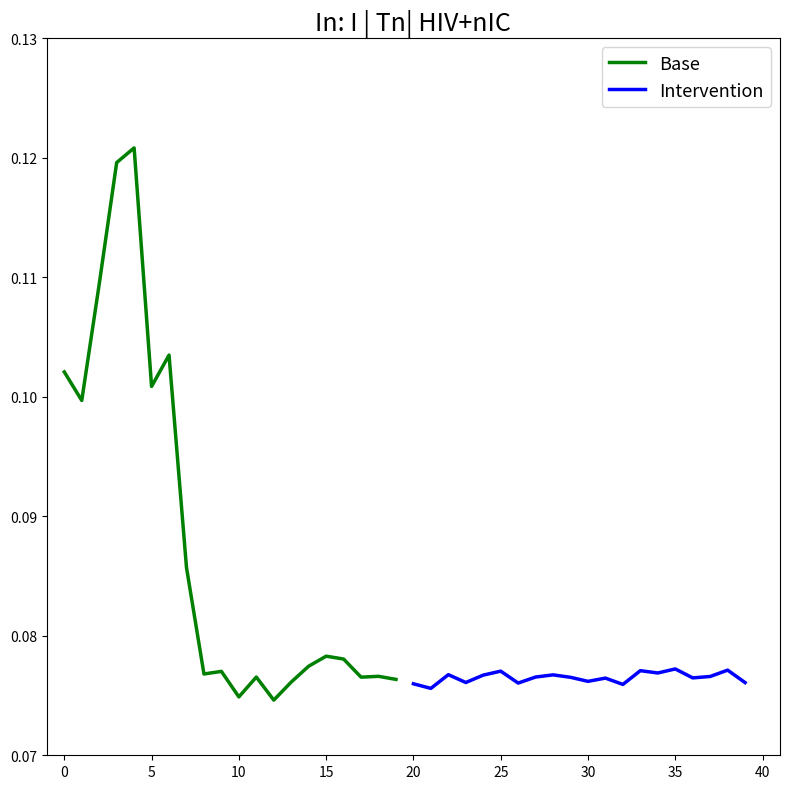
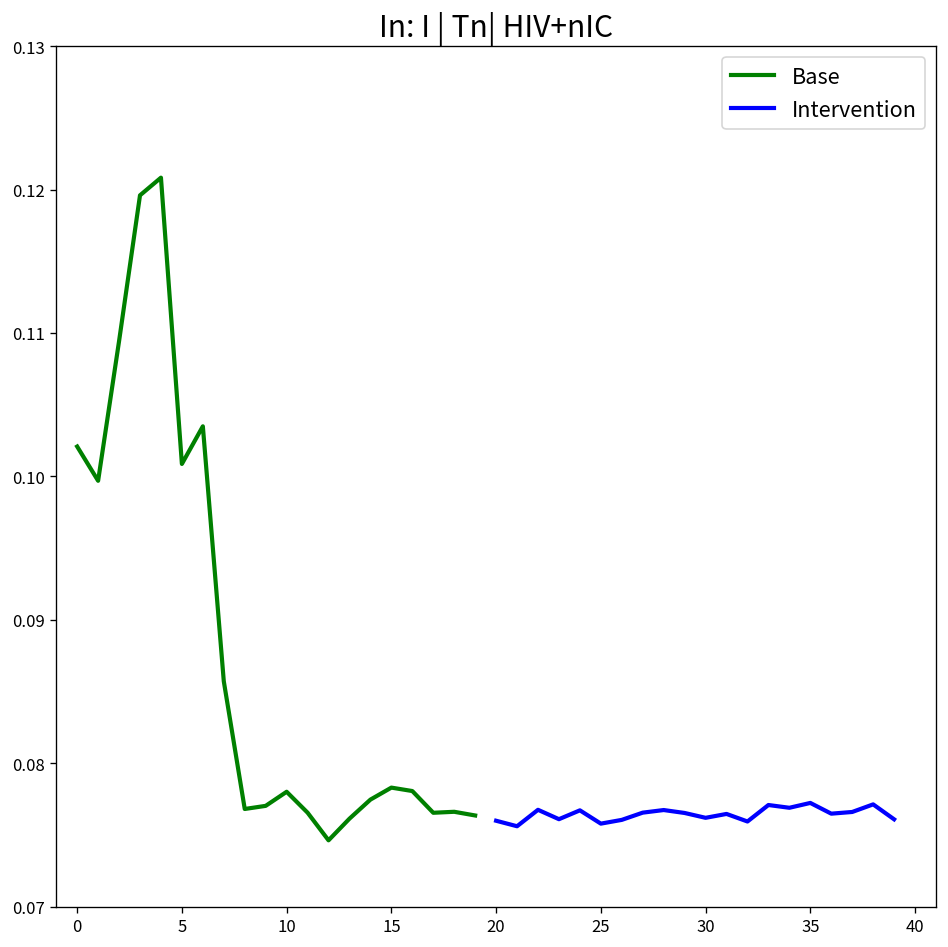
  {
    "Base": {
      "0": 0.1021,
      "5": 0.1009,
-     "10": 0.0749,
+     "10": 0.0780,
      "15": 0.0783
    },
    "Intervention": {
      "20": 0.0760,
-     "25": 0.0770,
+     "25": 0.0758,
      "30": 0.0762,
      "35": 0.0772
    }
  }
